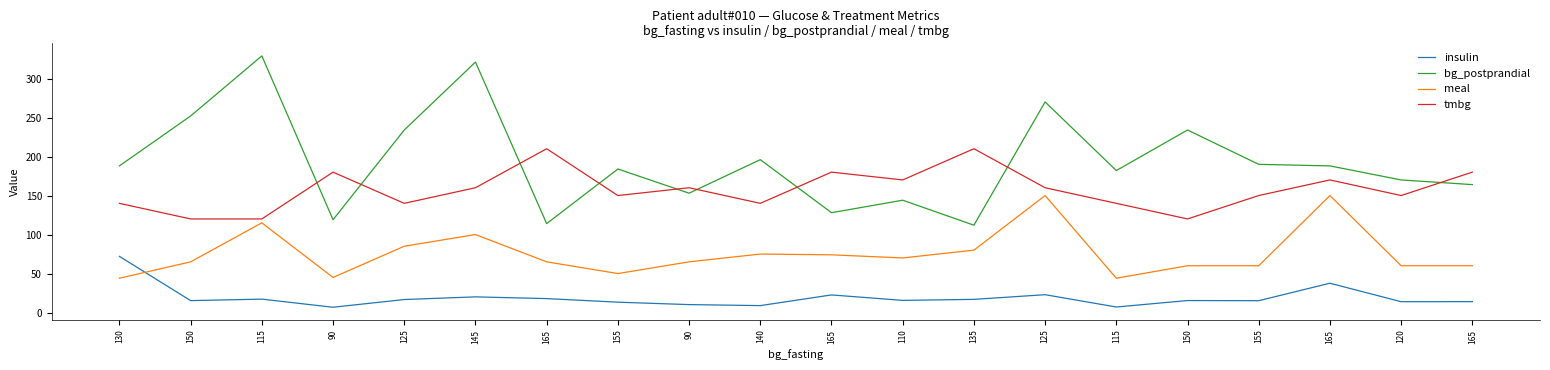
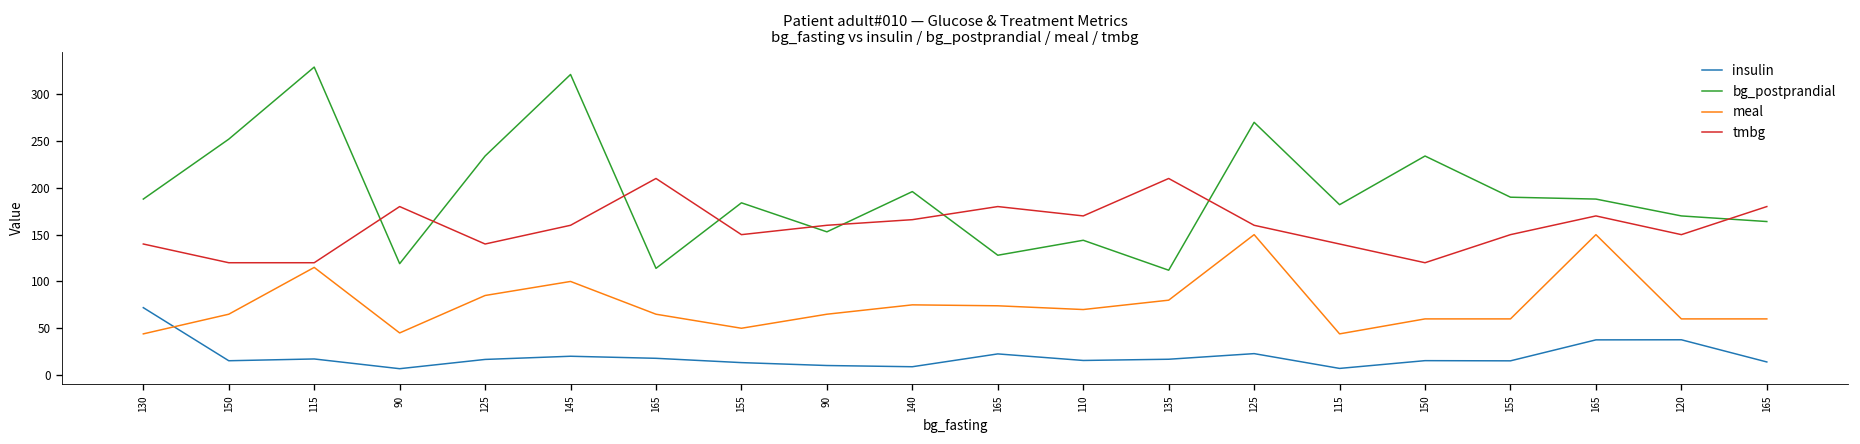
  {
    "insulin": {
      "130": 70,
      "145": 20,
      "140": 10,
      "110": 20,
      "135": 20,
-     "120": 10
+     "120": 40
    },
    "bg_postprandial": {
      "130": 190,
      "145": 320,
      "140": 200,
      "110": 140,
      "135": 110,
      "120": 170
    },
    "meal": {
      "130": 40,
      "145": 100,
      "140": 80,
      "110": 70,
      "135": 80,
      "120": 60
    },
    "tmbg": {
      "130": 140,
      "145": 160,
-     "140": 140,
+     "140": 170,
      "110": 170,
      "135": 210,
      "120": 150
    }
  }
